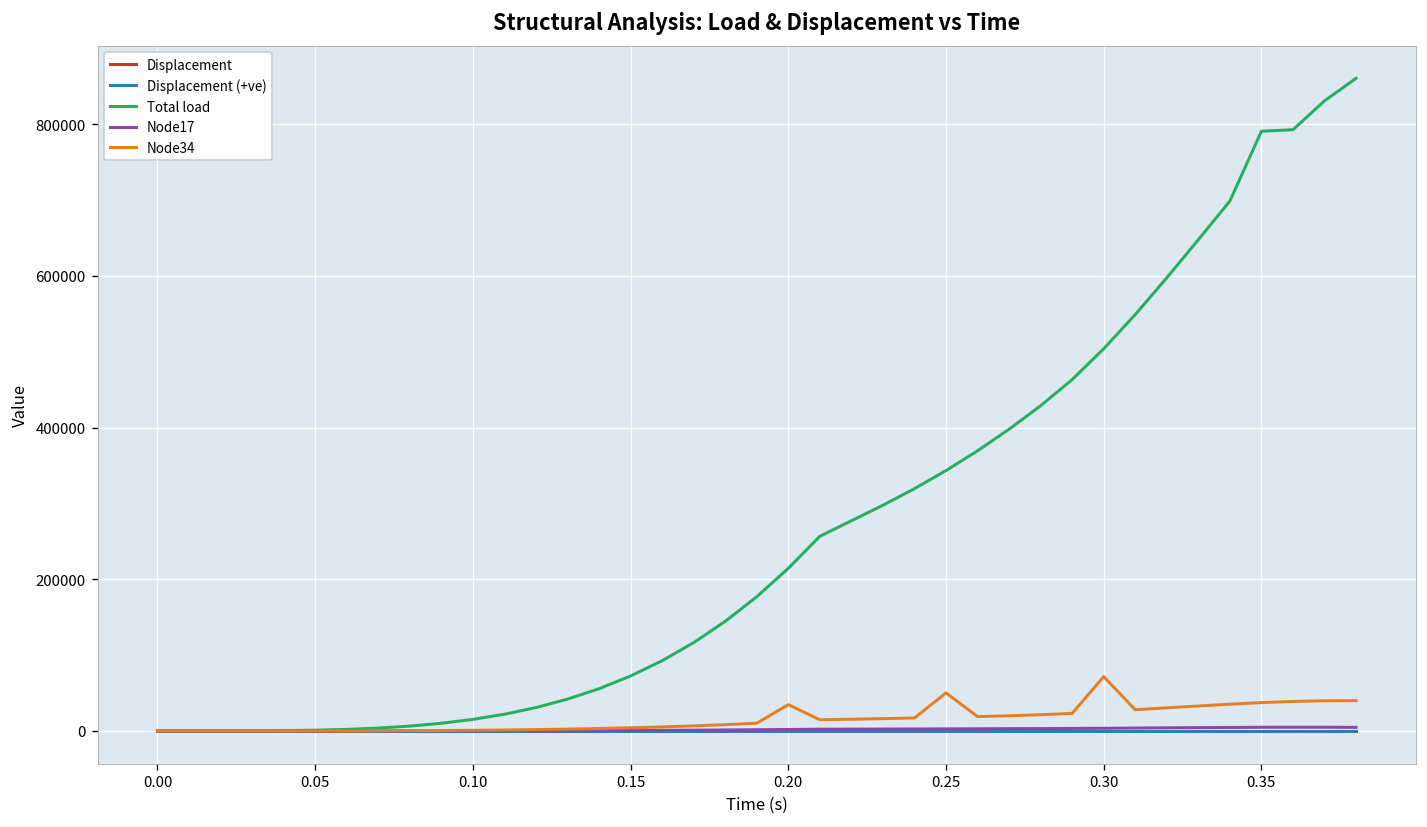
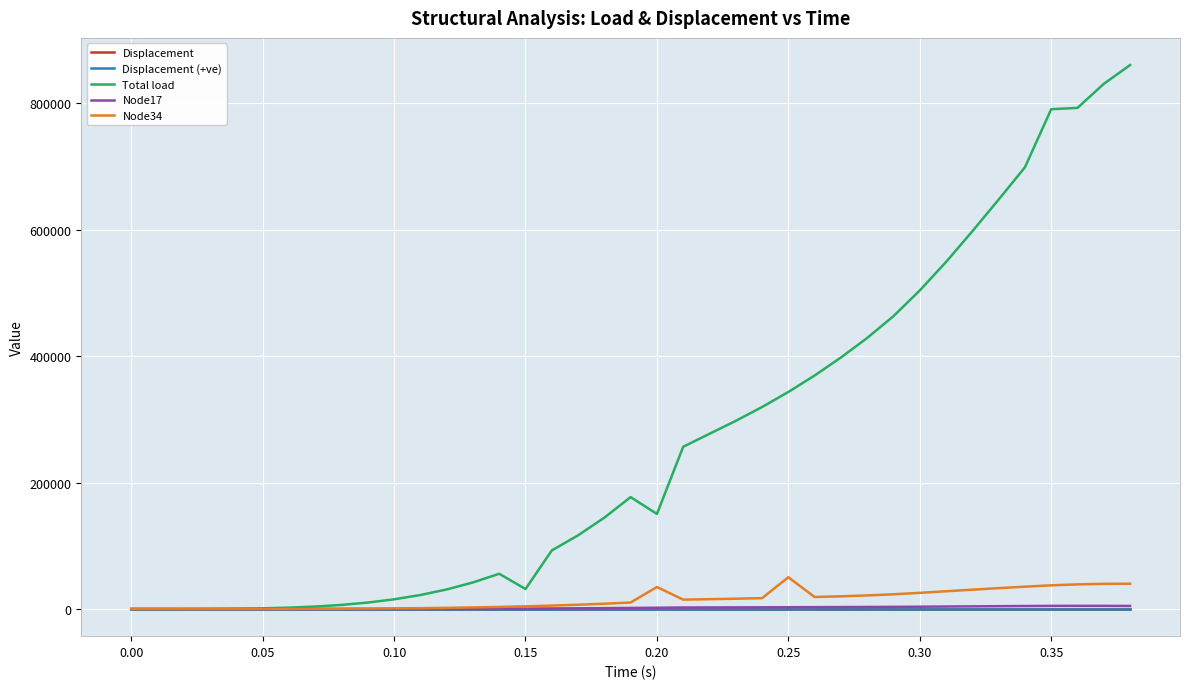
  {
    "Displacement (+ve)": {
      "0.35": 0
    },
    "Total load": {
      "0.10": 20000,
-     "0.15": 70000,
-     "0.20": 210000,
+     "0.15": 30000,
+     "0.20": 150000,
      "0.25": 340000,
      "0.30": 500000,
      "0.35": 790000
    },
    "Node17": {
      "0.35": 0
    },
    "Node34": {
      "0.20": 30000,
      "0.25": 50000,
-     "0.30": 70000,
+     "0.30": 30000,
      "0.35": 40000
    }
  }
